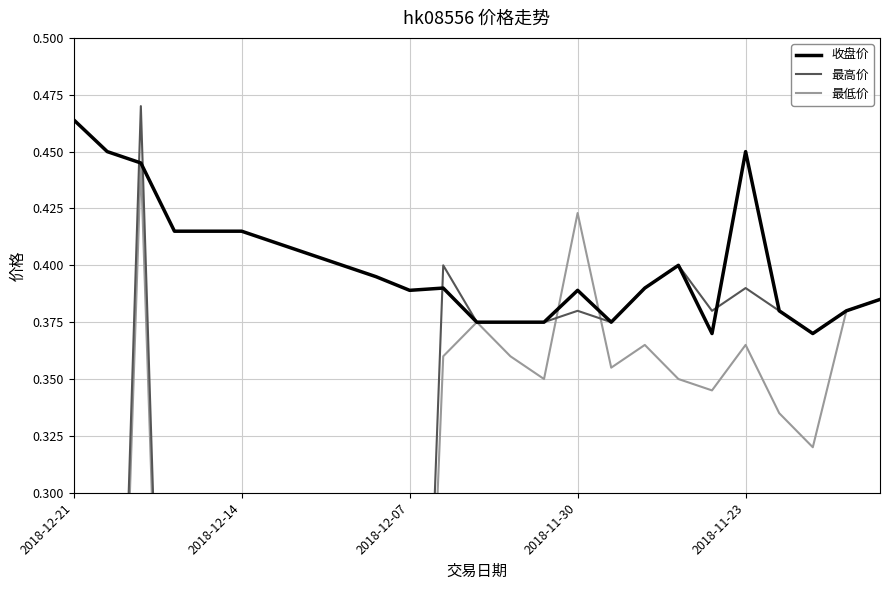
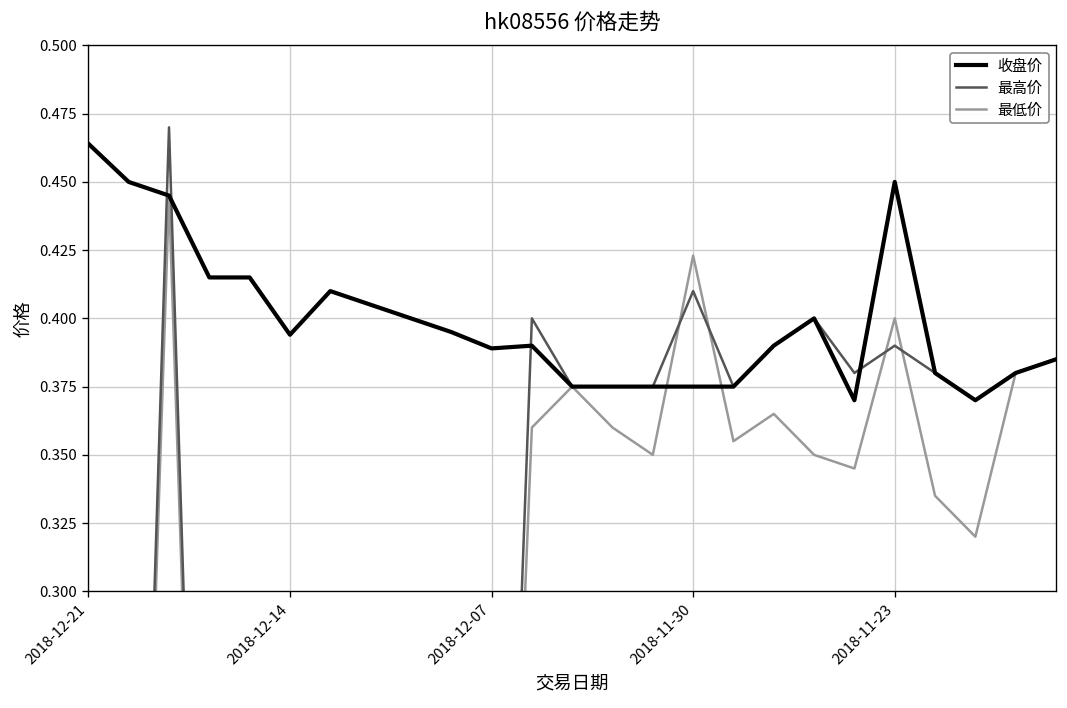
  {
    "收盘价": {
      "2018-12-21": 0.464,
-     "2018-12-14": 0.415,
+     "2018-12-14": 0.394,
      "2018-12-07": 0.389,
-     "2018-11-30": 0.389,
+     "2018-11-30": 0.375,
      "2018-11-23": 0.450
    },
    "最高价": {
-     "2018-11-30": 0.38,
+     "2018-11-30": 0.41,
      "2018-11-23": 0.39
    },
    "最低价": {
      "2018-11-30": 0.423,
-     "2018-11-23": 0.365
+     "2018-11-23": 0.400
    }
  }
